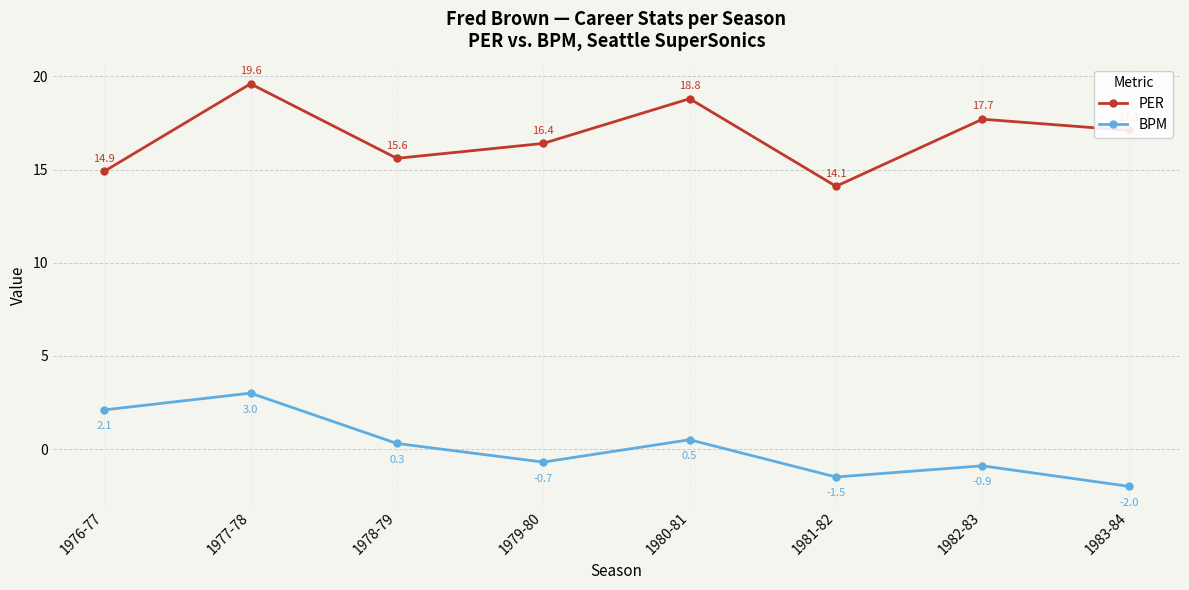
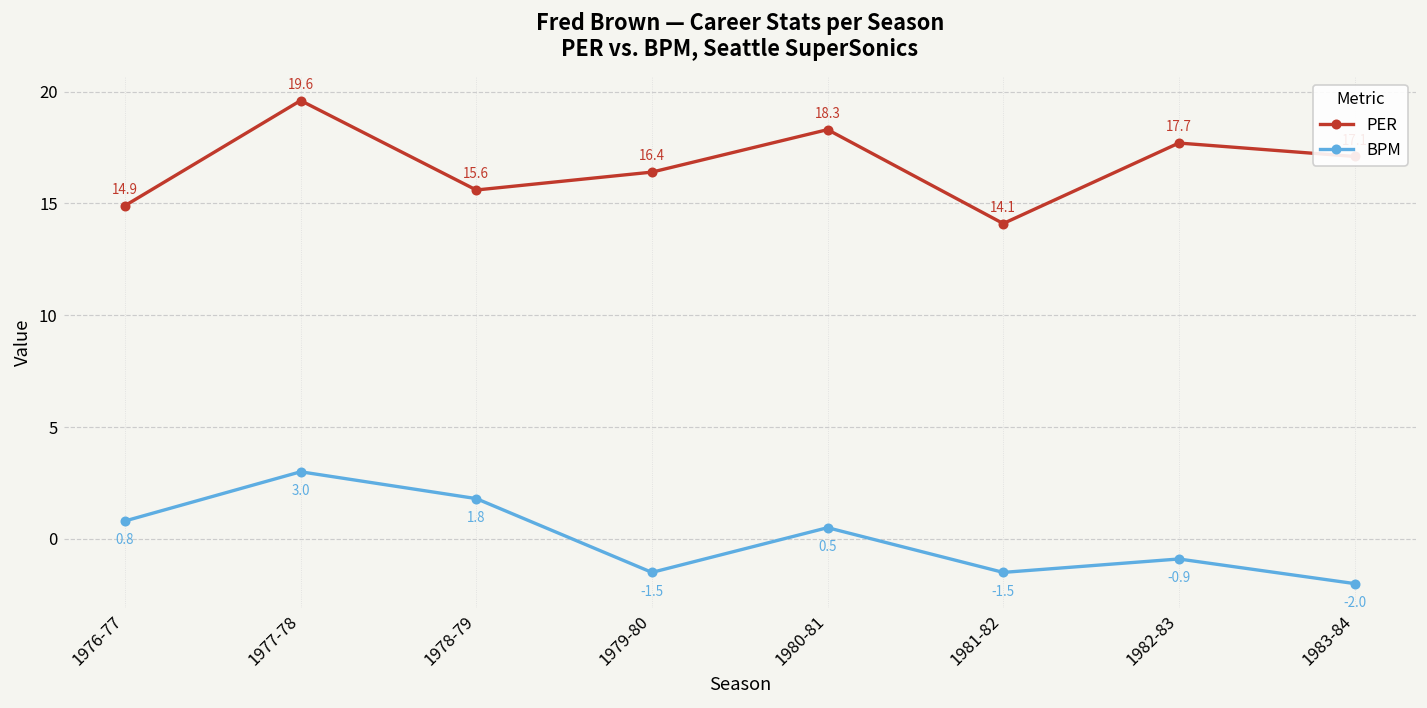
  {
    "PER": {
      "1976-77": 14.9,
      "1977-78": 19.6,
      "1978-79": 15.6,
      "1979-80": 16.4,
-     "1980-81": 18.8,
+     "1980-81": 18.3,
      "1981-82": 14.1,
      "1982-83": 17.7
    },
    "BPM": {
-     "1976-77": 2.1,
+     "1976-77": 0.8,
      "1977-78": 3.0,
-     "1978-79": 0.3,
-     "1979-80": -0.7,
+     "1978-79": 1.8,
+     "1979-80": -1.5,
      "1980-81": 0.5,
      "1981-82": -1.5,
      "1982-83": -0.9,
      "1983-84": -2.0
    }
  }
